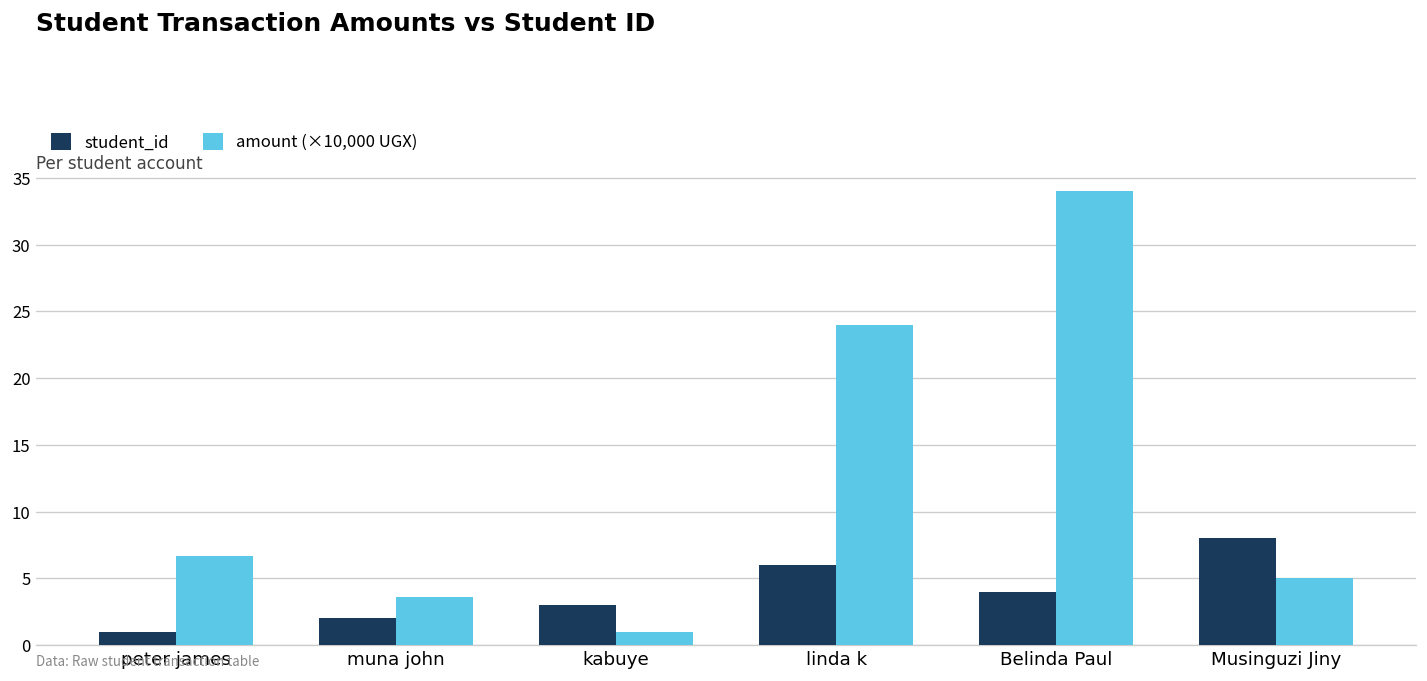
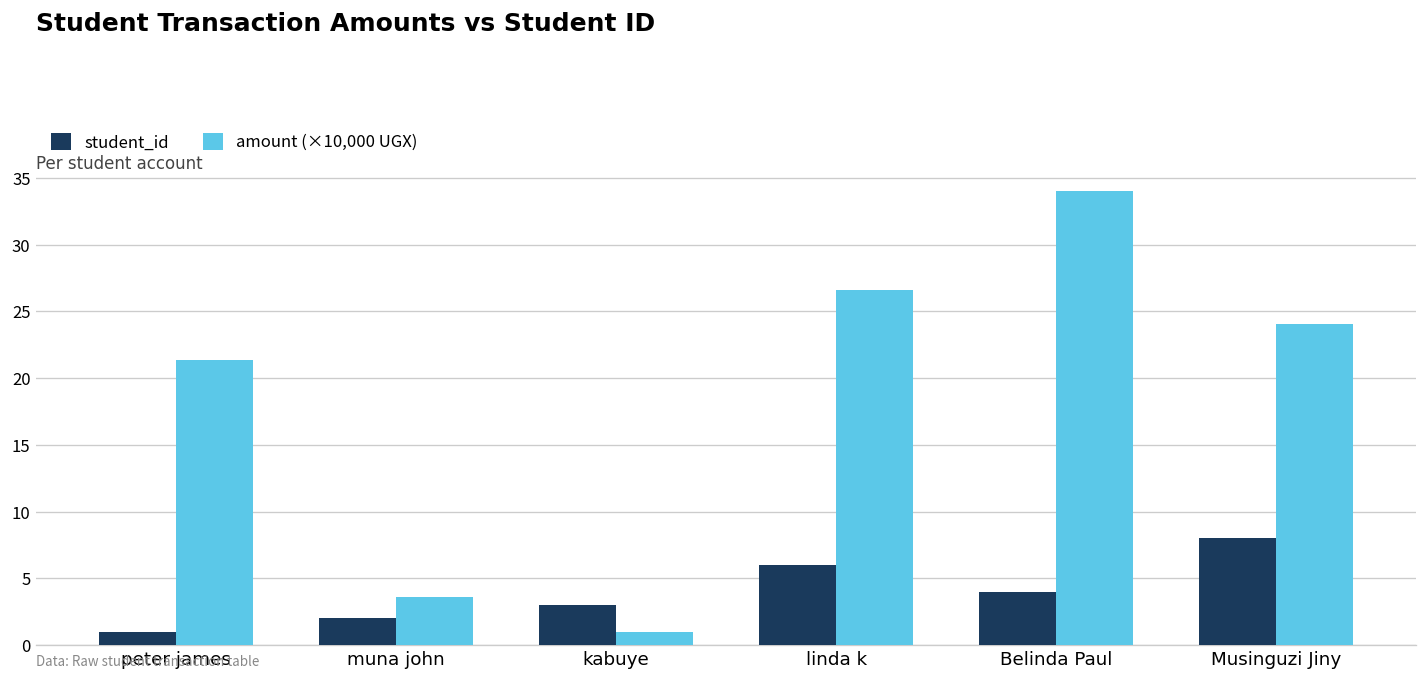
  {
    "student_id": {
      "peter james": 1.0,
      "muna john": 2.0,
      "kabuye": 3.0,
      "linda k": 6.0,
      "Belinda Paul": 4.0,
      "Musinguzi Jiny": 8.0
    },
    "amount (×10,000 UGX)": {
-     "peter james": 6.7,
+     "peter james": 21.3,
      "muna john": 3.6,
      "kabuye": 1.0,
-     "linda k": 24.0,
+     "linda k": 26.6,
      "Belinda Paul": 34.0,
-     "Musinguzi Jiny": 5.0
+     "Musinguzi Jiny": 24.1
    }
  }
